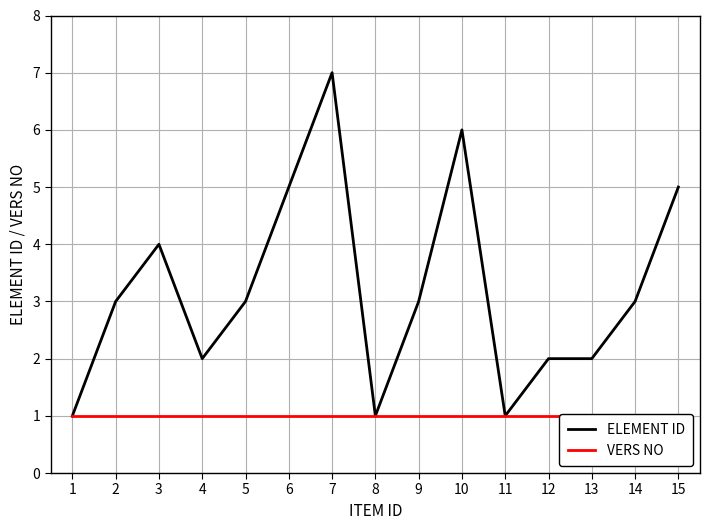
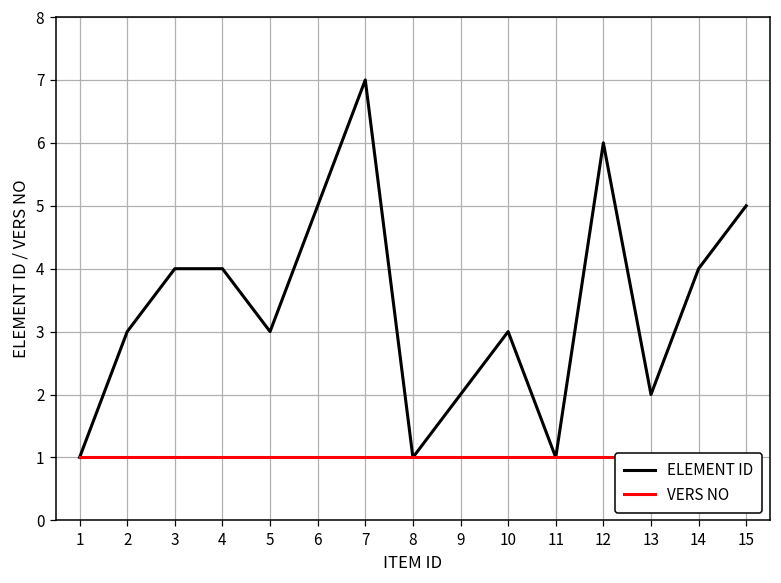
  {
    "ELEMENT ID": {
      "2": 3,
      "3": 4,
-     "4": 2,
+     "4": 4,
      "5": 3,
      "6": 5,
      "7": 7,
-     "9": 3,
-     "10": 6,
-     "12": 2,
+     "9": 2,
+     "10": 3,
+     "12": 6,
      "13": 2,
-     "14": 3,
+     "14": 4,
      "15": 5
    },
    "VERS NO": {
      "2": 1,
      "3": 1,
      "4": 1,
      "5": 1,
      "6": 1,
      "7": 1,
      "9": 1,
      "10": 1,
      "12": 1
    }
  }
